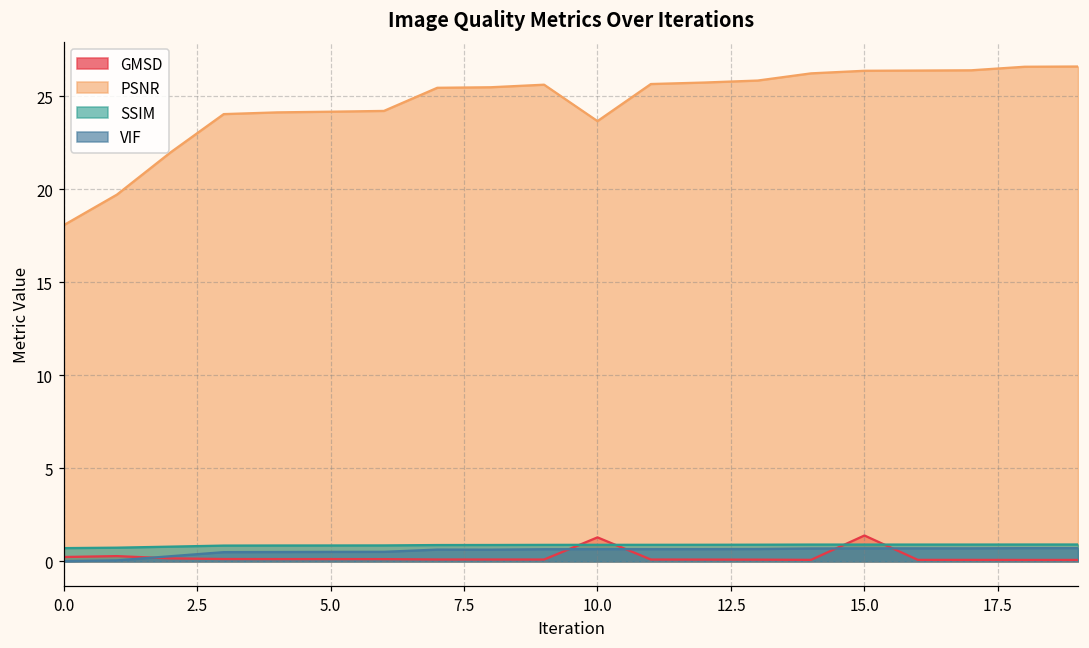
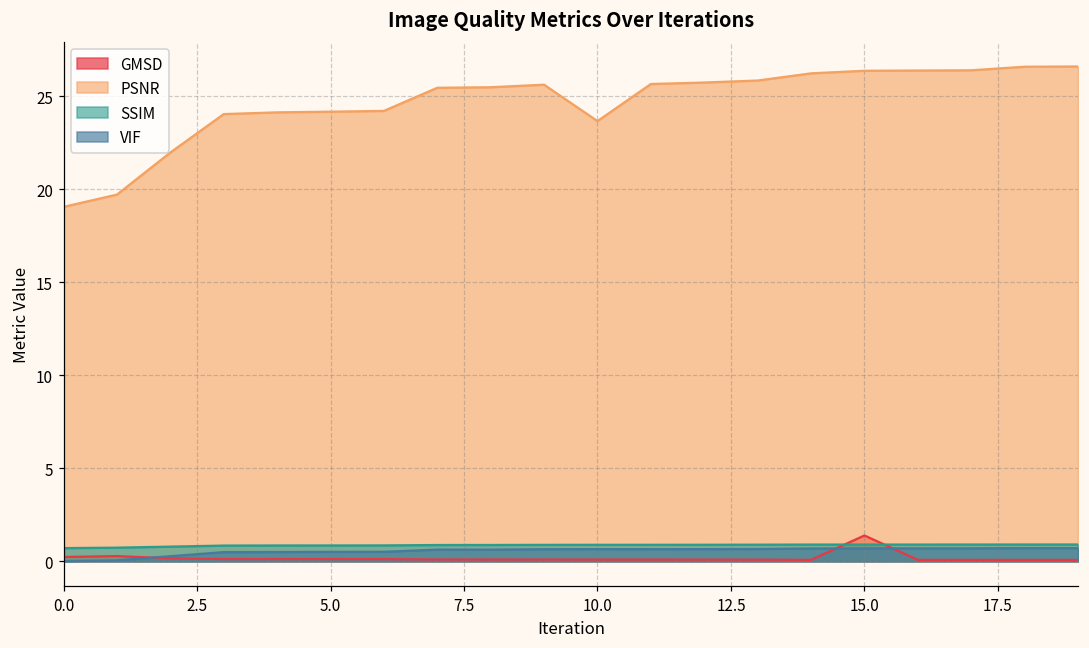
  {
    "GMSD": {
      "0.0": 0.2,
      "5.0": 0.1,
-     "10.0": 1.3,
+     "10.0": 0.1,
      "15.0": 1.4
    },
    "PSNR": {
-     "0.0": 18.1,
+     "0.0": 19.1,
      "5.0": 24.2,
      "10.0": 23.7,
      "15.0": 26.4
    }
  }
